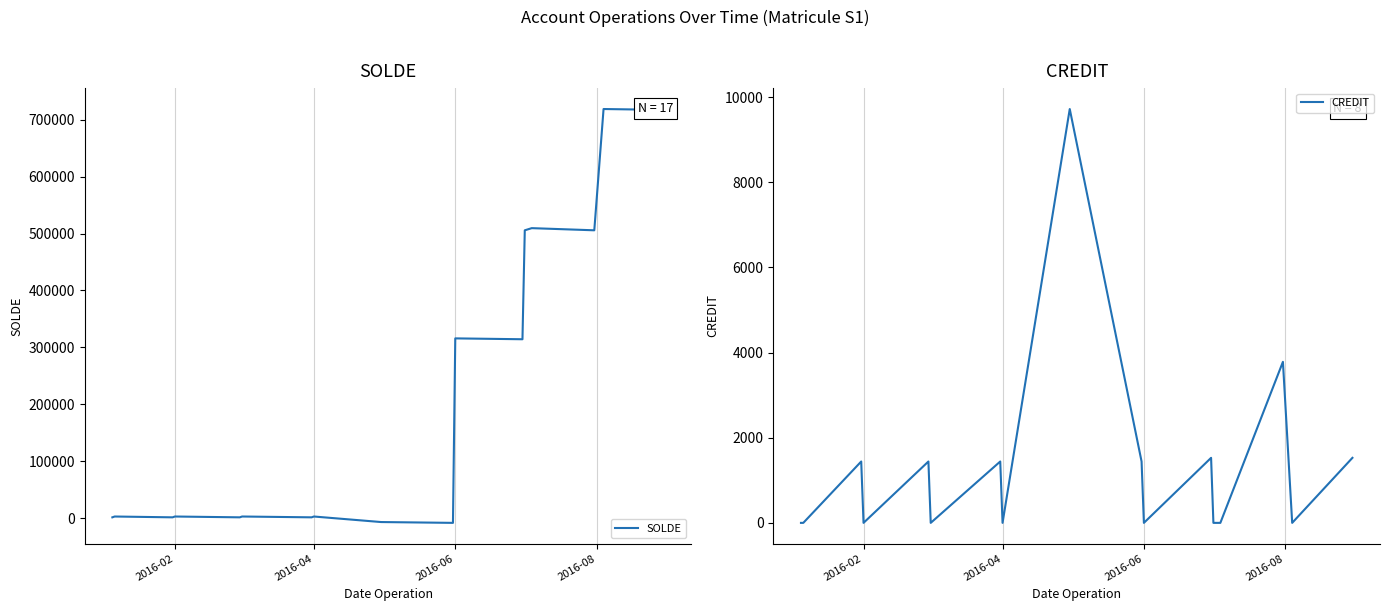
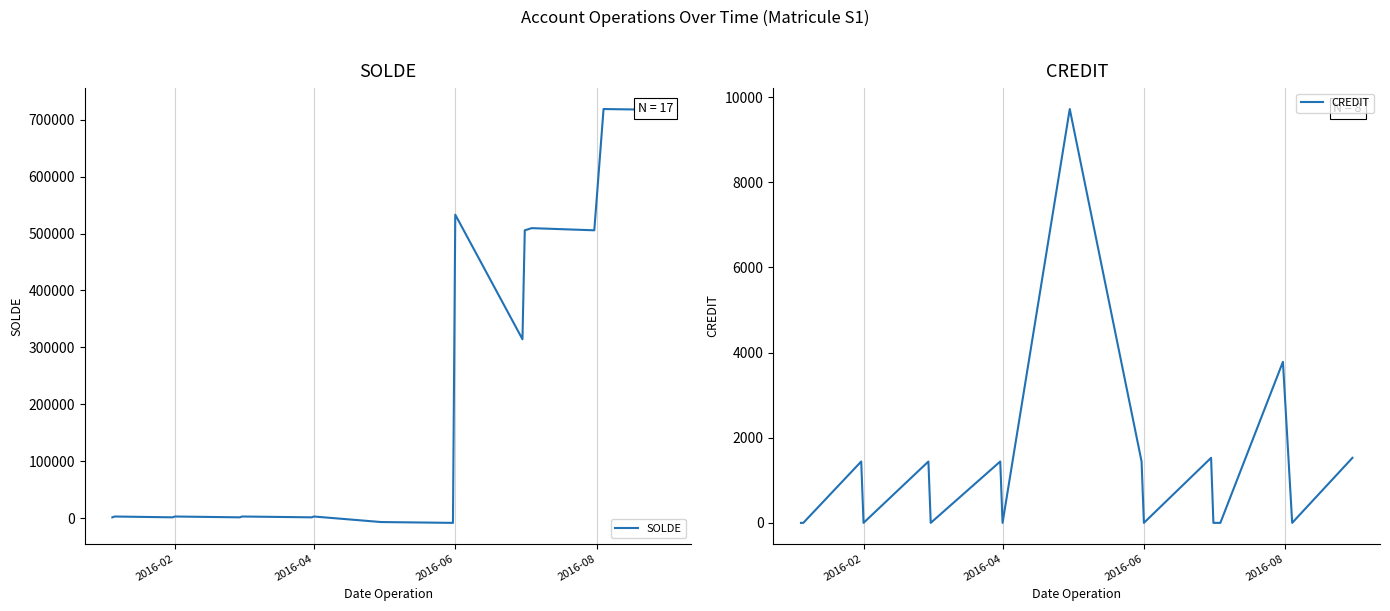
  {
    "SOLDE": {
      "2016-02": 0,
      "2016-04": 0,
-     "2016-06": 320000
+     "2016-06": 530000
    },
    "CREDIT": {
      "2016-02": 0,
      "2016-04": 0,
      "2016-06": 0
    }
  }
